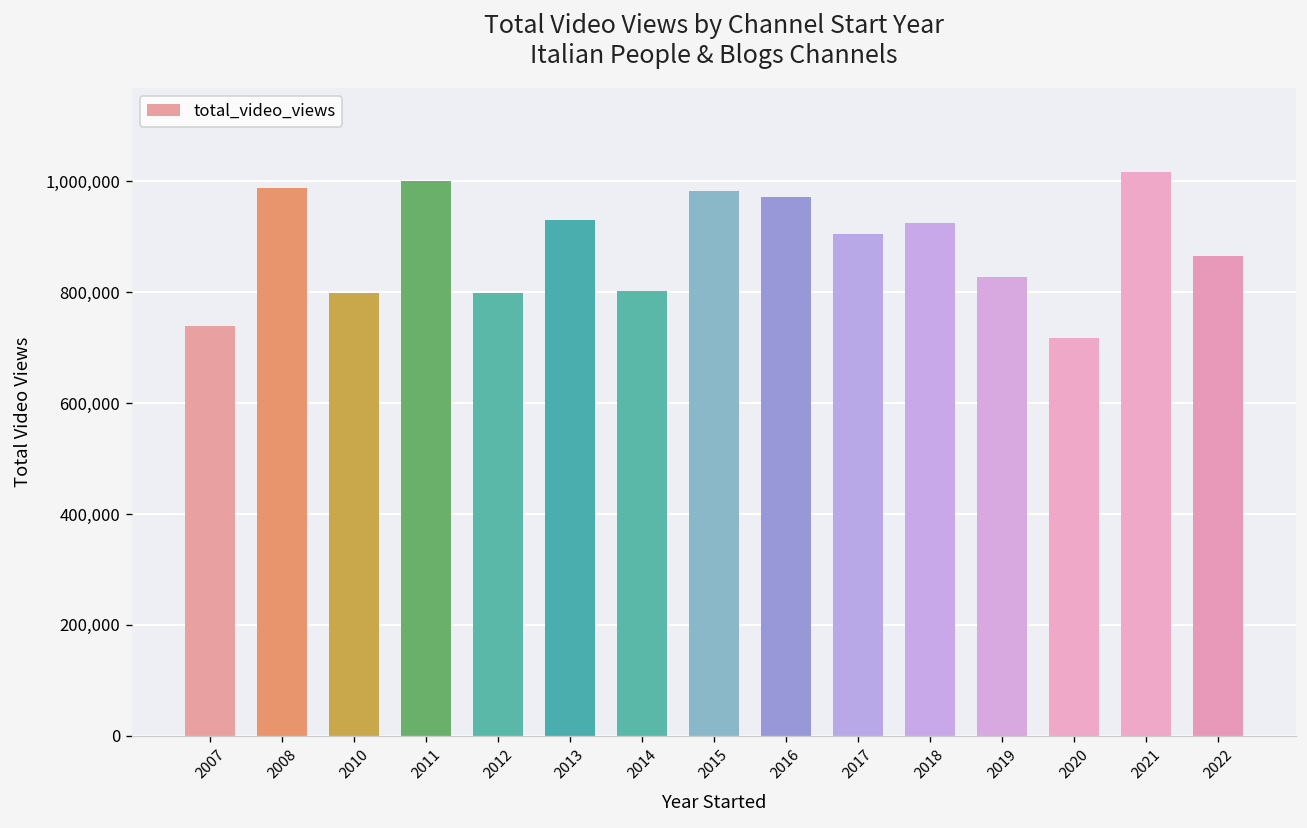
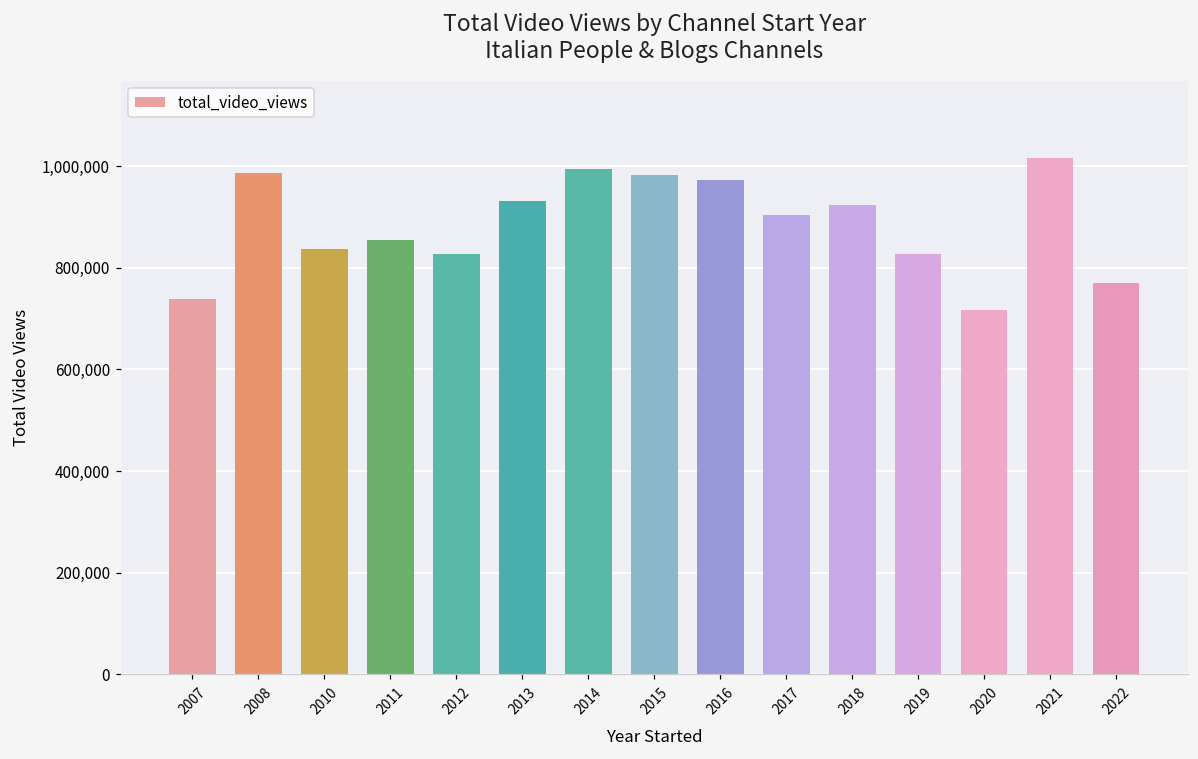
  {
    "2007": "740,000",
    "2008": "990,000",
-   "2010": "800,000",
-   "2011": "1,000,000",
-   "2012": "800,000",
+   "2010": "840,000",
+   "2011": "850,000",
+   "2012": "830,000",
    "2013": "930,000",
-   "2014": "800,000",
+   "2014": "990,000",
    "2015": "980,000",
    "2016": "970,000",
    "2017": "900,000",
    "2018": "920,000",
    "2019": "830,000",
    "2020": "720,000",
    "2021": "1,020,000",
-   "2022": "870,000"
+   "2022": "770,000"
  }
